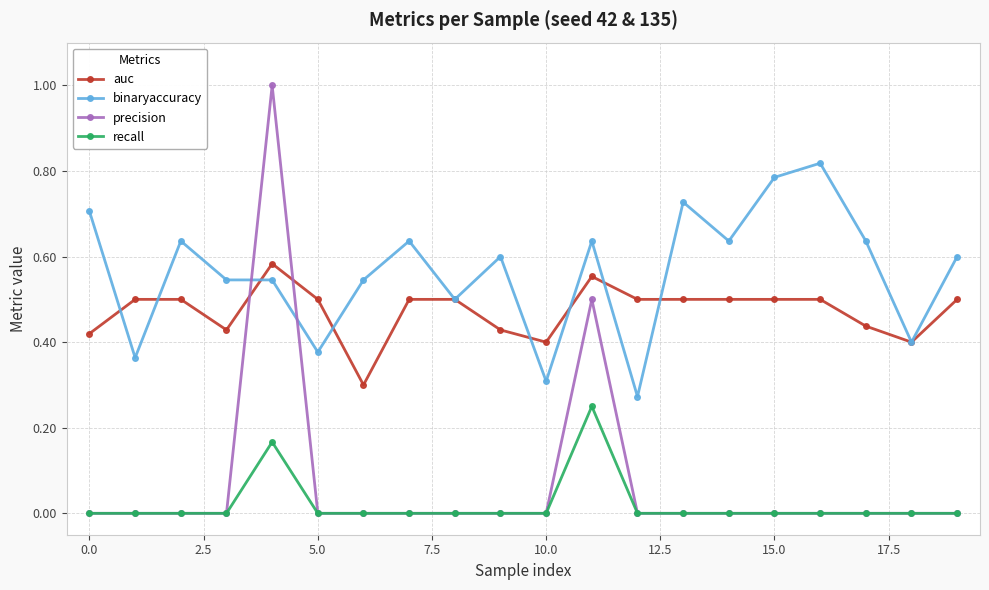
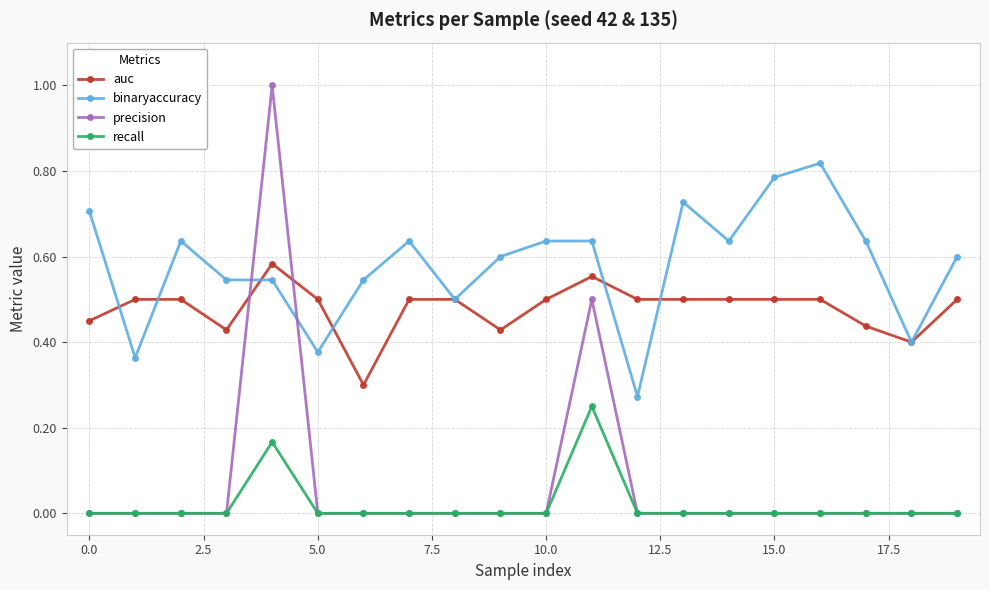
  {
    "auc": {
-     "0.0": 0.42,
+     "0.0": 0.45,
      "5.0": 0.50,
-     "10.0": 0.4,
+     "10.0": 0.5,
      "15.0": 0.50
    },
    "binaryaccuracy": {
      "0.0": 0.71,
      "5.0": 0.38,
-     "10.0": 0.31,
+     "10.0": 0.64,
      "15.0": 0.79
    }
  }
